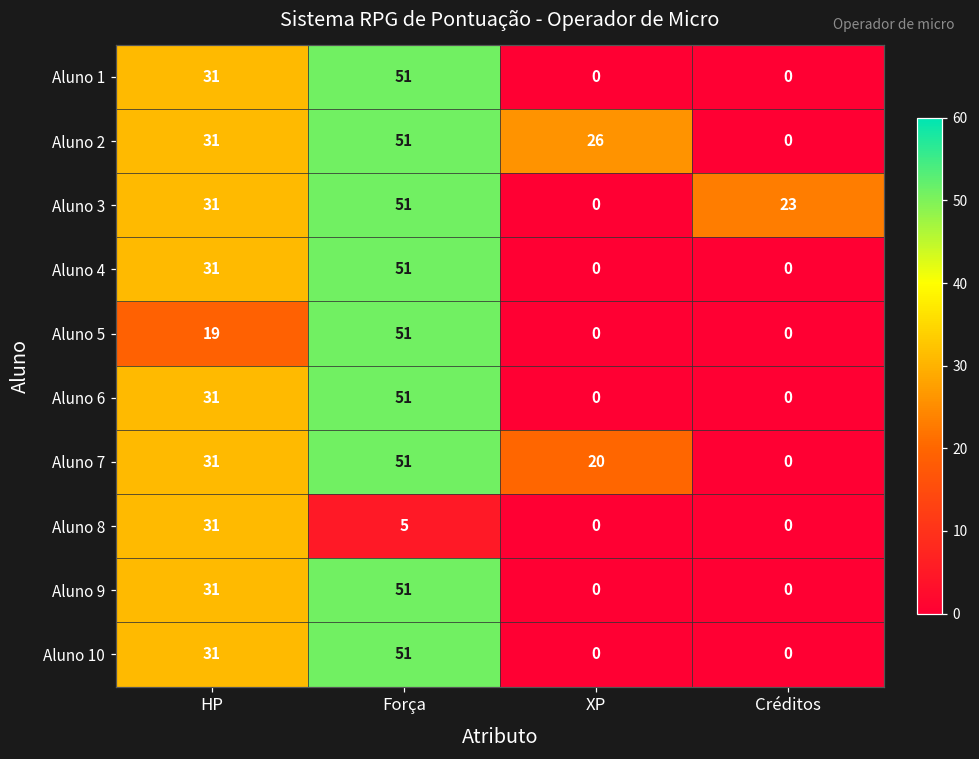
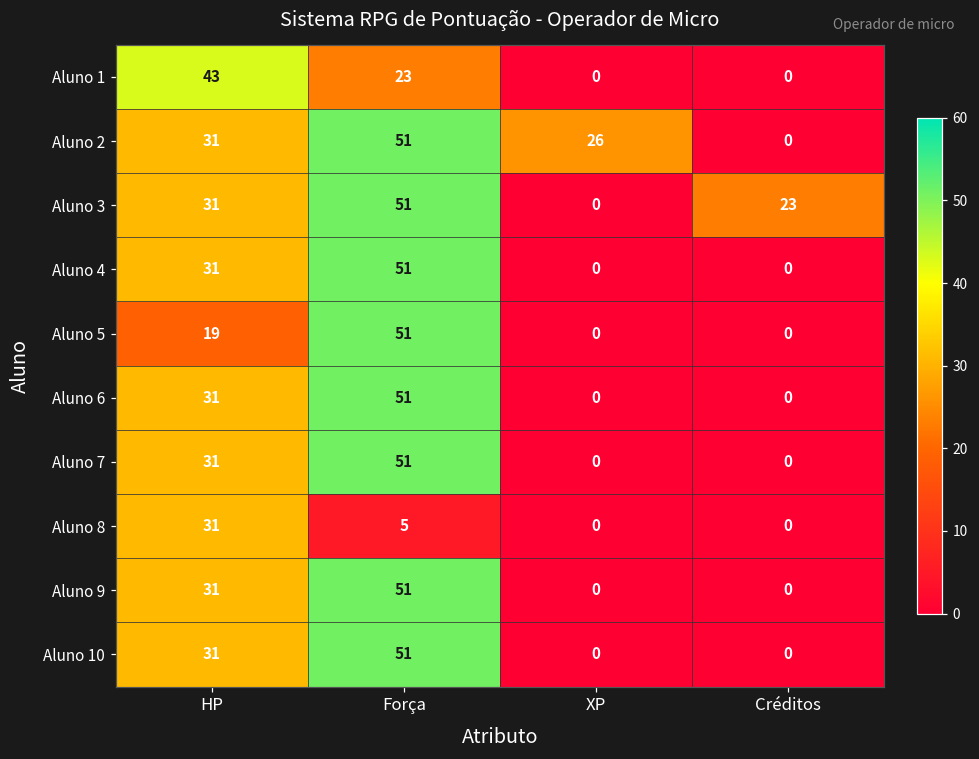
  {
    "Aluno 1": {
-     "HP": 31,
-     "Força": 51,
+     "HP": 43,
+     "Força": 23,
      "XP": 0,
      "Créditos": 0
    },
    "Aluno 2": {
      "HP": 31,
      "Força": 51,
      "XP": 26,
      "Créditos": 0
    },
    "Aluno 3": {
      "HP": 31,
      "Força": 51,
      "XP": 0,
      "Créditos": 23
    },
    "Aluno 4": {
      "HP": 31,
      "Força": 51,
      "XP": 0,
      "Créditos": 0
    },
    "Aluno 5": {
      "HP": 19,
      "Força": 51,
      "XP": 0,
      "Créditos": 0
    },
    "Aluno 6": {
      "HP": 31,
      "Força": 51,
      "XP": 0,
      "Créditos": 0
    },
    "Aluno 7": {
      "HP": 31,
      "Força": 51,
-     "XP": 20,
+     "XP": 0,
      "Créditos": 0
    },
    "Aluno 8": {
      "HP": 31,
      "Força": 5,
      "XP": 0,
      "Créditos": 0
    },
    "Aluno 9": {
      "HP": 31,
      "Força": 51,
      "XP": 0,
      "Créditos": 0
    },
    "Aluno 10": {
      "HP": 31,
      "Força": 51,
      "XP": 0,
      "Créditos": 0
    }
  }
